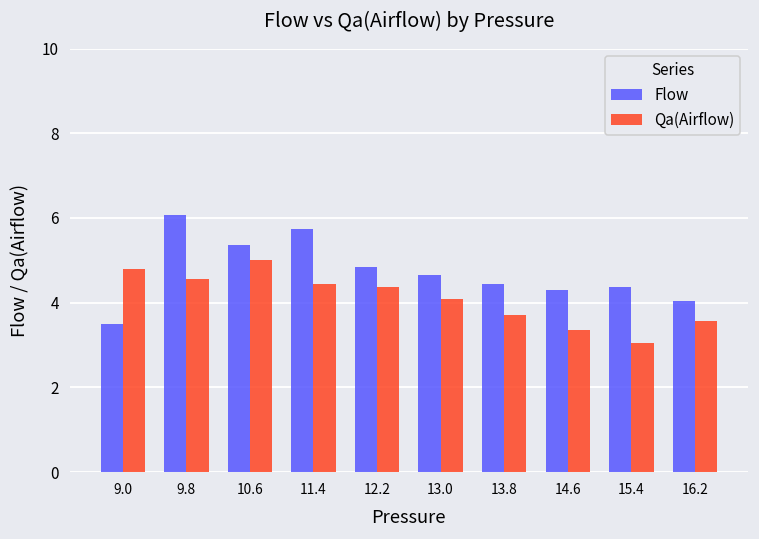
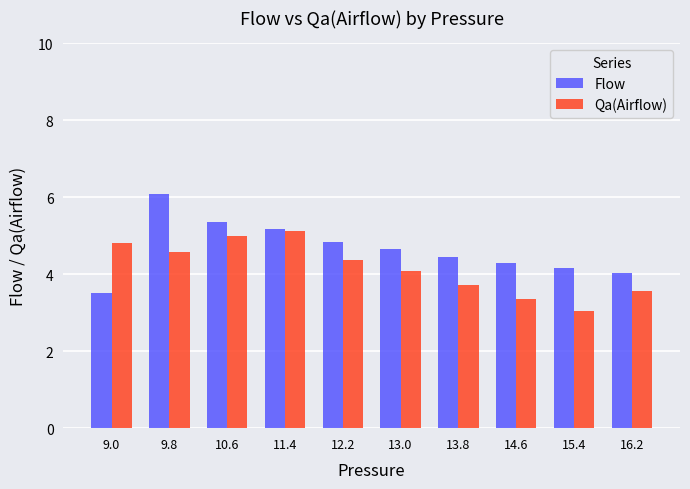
  {
    "Flow": {
      "9.0": 3.5,
      "9.8": 6.1,
      "10.6": 5.4,
-     "11.4": 5.7,
+     "11.4": 5.2,
      "12.2": 4.8,
      "13.0": 4.7,
      "13.8": 4.5,
      "14.6": 4.3,
-     "15.4": 4.4,
+     "15.4": 4.2,
      "16.2": 4.0
    },
    "Qa(Airflow)": {
      "9.0": 4.8,
      "9.8": 4.6,
      "10.6": 5.0,
-     "11.4": 4.4,
+     "11.4": 5.1,
      "12.2": 4.4,
      "13.0": 4.1,
      "13.8": 3.7,
      "14.6": 3.3,
      "15.4": 3.0,
      "16.2": 3.6
    }
  }
